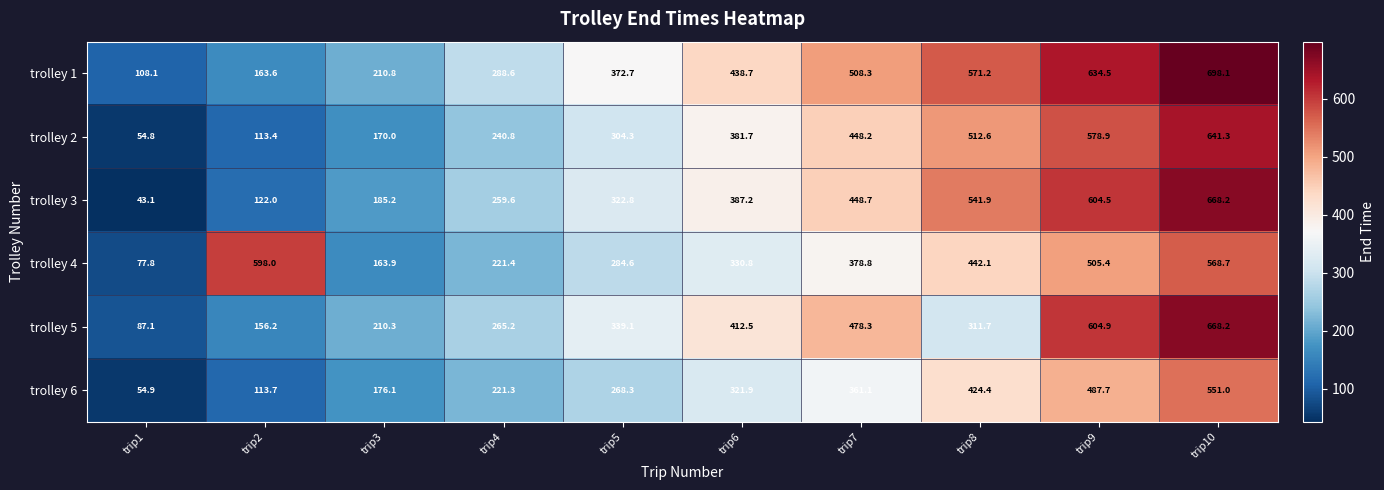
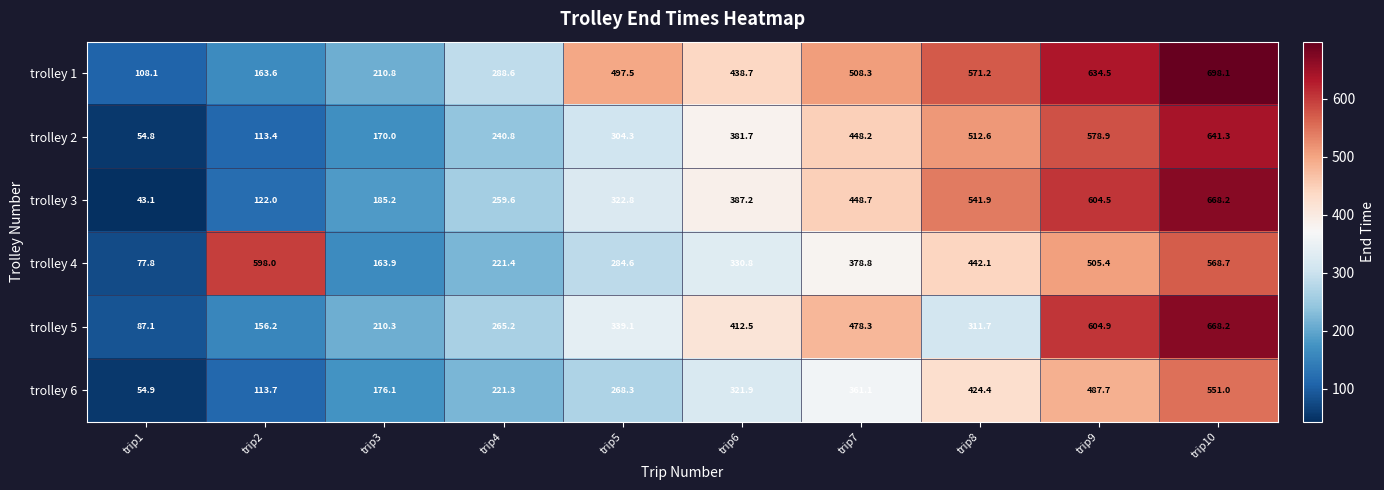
  {
    "trolley 1": {
      "trip1": 108.1,
      "trip2": 163.6,
      "trip3": 210.8,
      "trip4": 288.6,
-     "trip5": 372.7,
+     "trip5": 497.5,
      "trip6": 438.7,
      "trip7": 508.3,
      "trip8": 571.2,
      "trip9": 634.5,
      "trip10": 698.1
    },
    "trolley 2": {
      "trip1": 54.8,
      "trip2": 113.4,
      "trip3": 170.0,
      "trip4": 240.8,
      "trip6": 381.7,
      "trip7": 448.2,
      "trip8": 512.6,
      "trip9": 578.9,
      "trip10": 641.3
    },
    "trolley 3": {
      "trip1": 43.1,
      "trip2": 122.0,
      "trip3": 185.2,
      "trip4": 259.6,
      "trip6": 387.2,
      "trip7": 448.7,
      "trip8": 541.9,
      "trip9": 604.5,
      "trip10": 668.2
    },
    "trolley 4": {
      "trip1": 77.8,
      "trip2": 598.0,
      "trip3": 163.9,
      "trip4": 221.4,
      "trip5": 284.6,
      "trip7": 378.8,
      "trip8": 442.1,
      "trip9": 505.4,
      "trip10": 568.7
    },
    "trolley 5": {
      "trip1": 87.1,
      "trip2": 156.2,
      "trip3": 210.3,
      "trip4": 265.2,
      "trip6": 412.5,
      "trip7": 478.3,
      "trip9": 604.9,
      "trip10": 668.2
    },
    "trolley 6": {
      "trip1": 54.9,
      "trip2": 113.7,
      "trip3": 176.1,
      "trip4": 221.3,
      "trip5": 268.3,
      "trip8": 424.4,
      "trip9": 487.7,
      "trip10": 551.0
    }
  }
